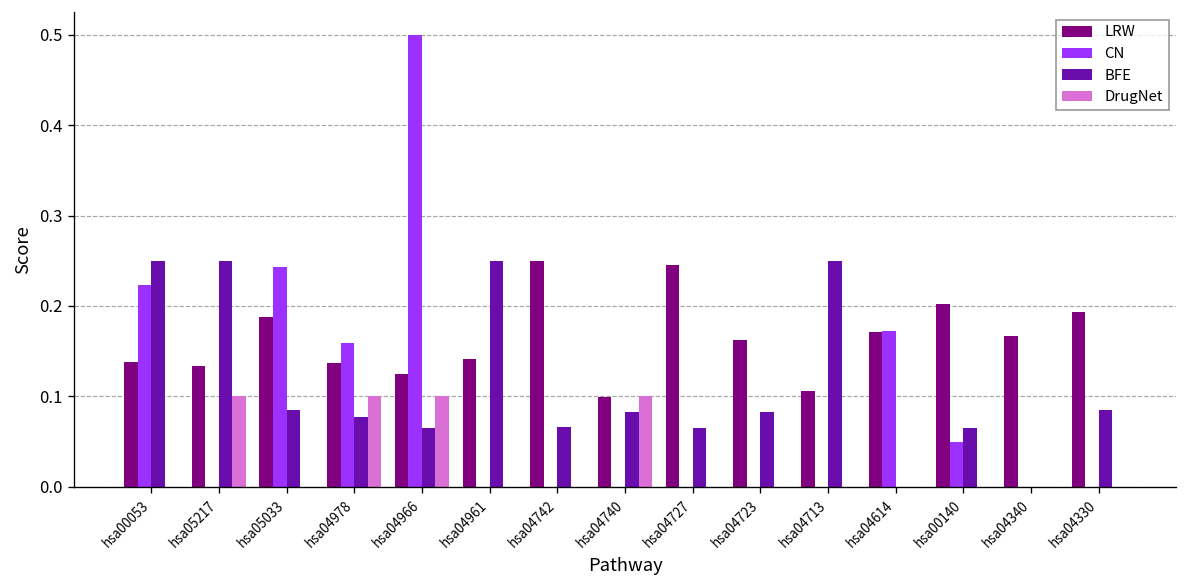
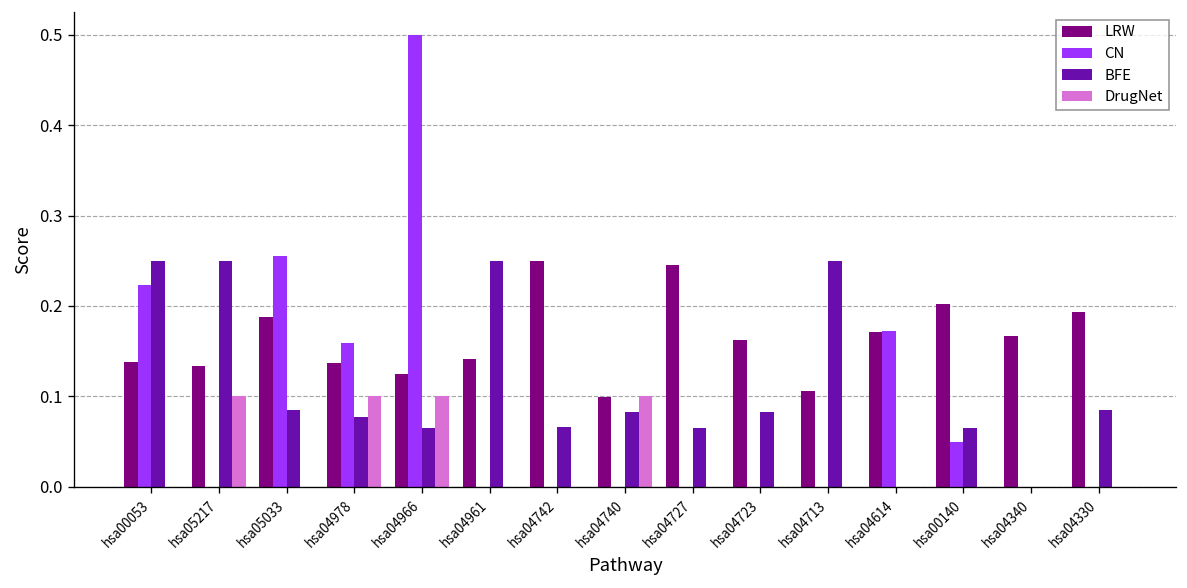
  {
    "CN": {
      "hsa00053": 0.22,
      "hsa05217": 0.00,
-     "hsa05033": 0.24,
+     "hsa05033": 0.26,
      "hsa04978": 0.16,
      "hsa04966": 0.50,
      "hsa04961": 0.00,
      "hsa04742": 0.00,
      "hsa04740": 0.00,
      "hsa04727": 0.00,
      "hsa04723": 0.00,
      "hsa04713": 0.00,
      "hsa04614": 0.17,
      "hsa00140": 0.05,
      "hsa04340": 0.00,
      "hsa04330": 0.00
    },
    "DrugNet": {
      "hsa00053": 0.00,
      "hsa05217": 0.10,
      "hsa05033": 0.00,
      "hsa04978": 0.10,
      "hsa04966": 0.10,
      "hsa04961": 0.00,
      "hsa04742": 0.00,
      "hsa04740": 0.10,
      "hsa04727": 0.00,
      "hsa04723": 0.00,
      "hsa04713": 0.00,
      "hsa04614": 0.00,
      "hsa00140": 0.00,
      "hsa04340": 0.00,
      "hsa04330": 0.00
    }
  }
